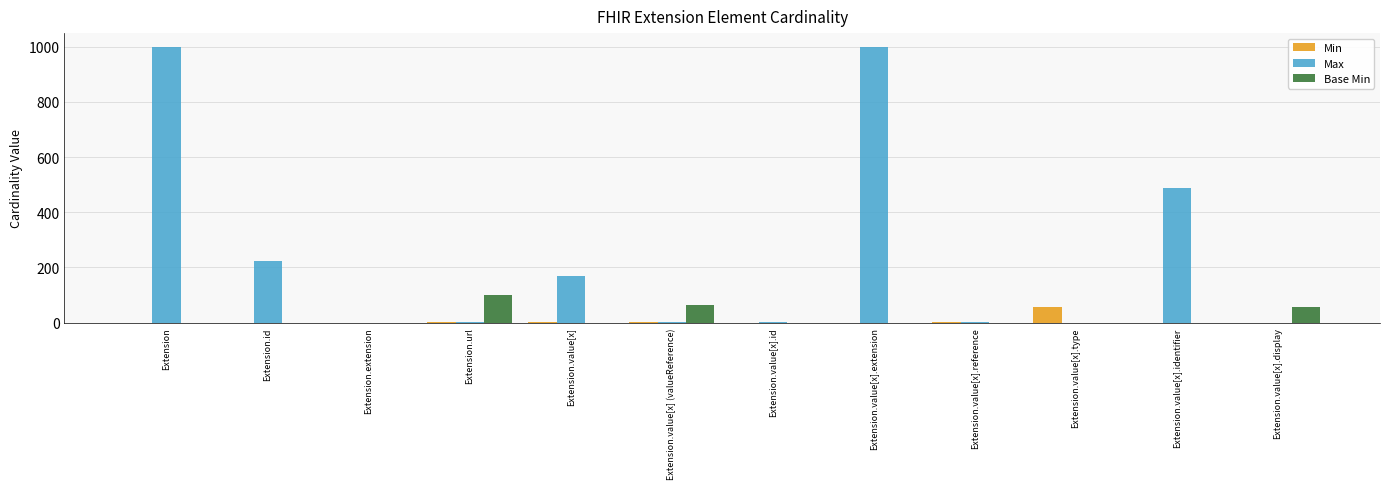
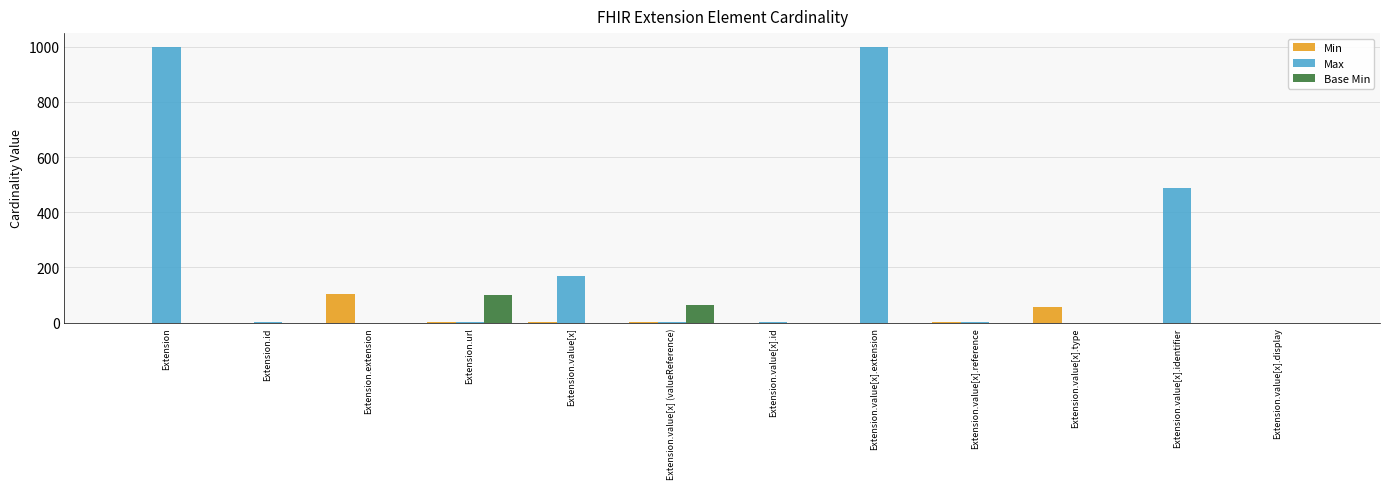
  {
    "Min": {
      "Extension": 0,
      "Extension.id": 0,
-     "Extension.extension": 0,
+     "Extension.extension": 100,
      "Extension.value[x].id": 0,
      "Extension.value[x].extension": 0,
      "Extension.value[x].type": 60,
      "Extension.value[x].identifier": 0,
      "Extension.value[x].display": 0
    },
    "Max": {
      "Extension": 1000,
-     "Extension.id": 220,
+     "Extension.id": 0,
      "Extension.extension": 0,
      "Extension.value[x]": 170,
      "Extension.value[x].extension": 1000,
      "Extension.value[x].type": 0,
      "Extension.value[x].identifier": 490,
      "Extension.value[x].display": 0
    },
    "Base Min": {
      "Extension": 0,
      "Extension.id": 0,
      "Extension.extension": 0,
      "Extension.url": 100,
      "Extension.value[x]": 0,
      "Extension.value[x] (valueReference)": 60,
      "Extension.value[x].id": 0,
      "Extension.value[x].extension": 0,
      "Extension.value[x].reference": 0,
      "Extension.value[x].type": 0,
      "Extension.value[x].identifier": 0,
-     "Extension.value[x].display": 60
+     "Extension.value[x].display": 0
    }
  }
